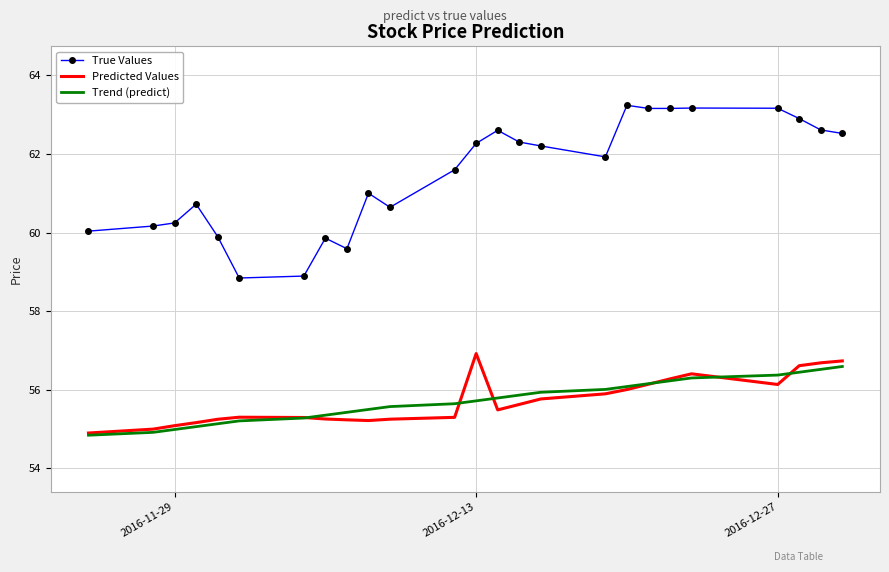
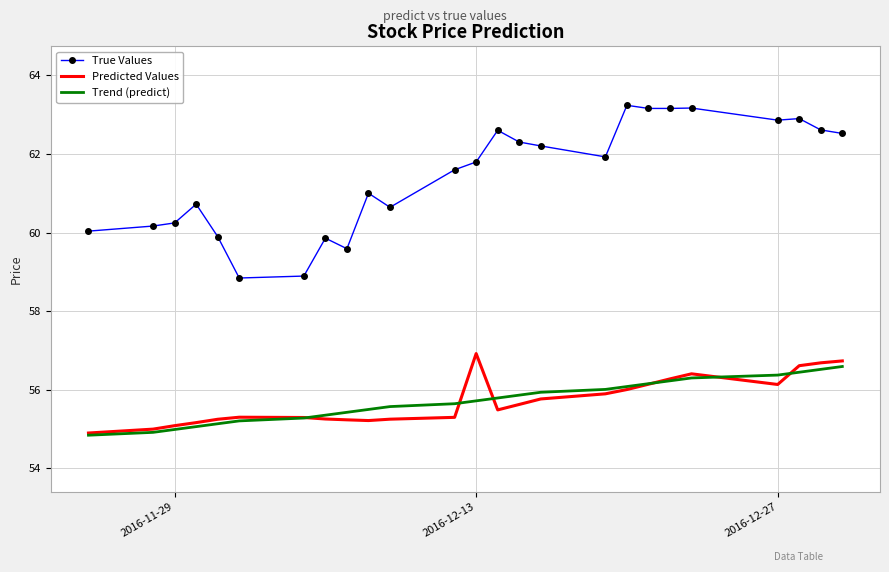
  {
    "True Values": {
      "2016-11-29": 60.2,
-     "2016-12-13": 62.3,
-     "2016-12-27": 63.2
+     "2016-12-13": 61.8,
+     "2016-12-27": 62.9
    },
    "Predicted Values": {
      "2016-11-29": 55.1,
      "2016-12-13": 56.9,
      "2016-12-27": 56.1
    },
    "Trend (predict)": {
      "2016-11-29": 55.0,
      "2016-12-13": 55.7,
      "2016-12-27": 56.4
    }
  }
